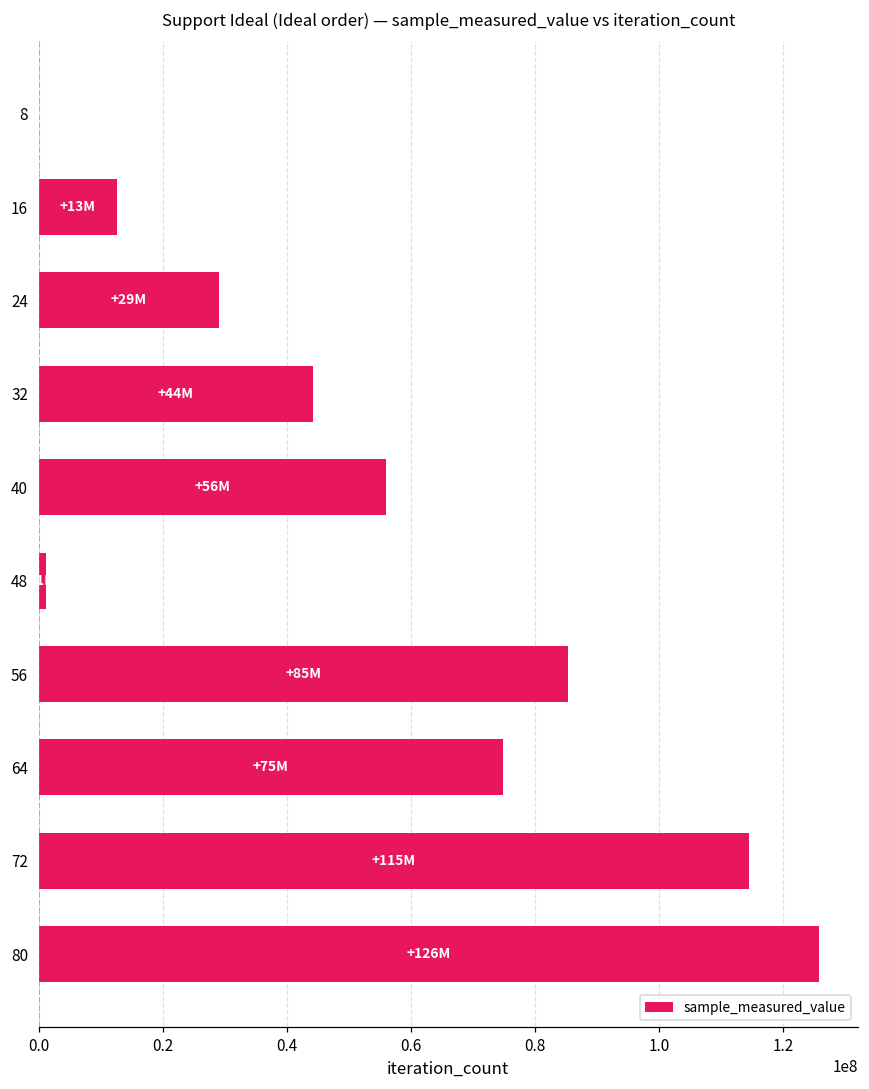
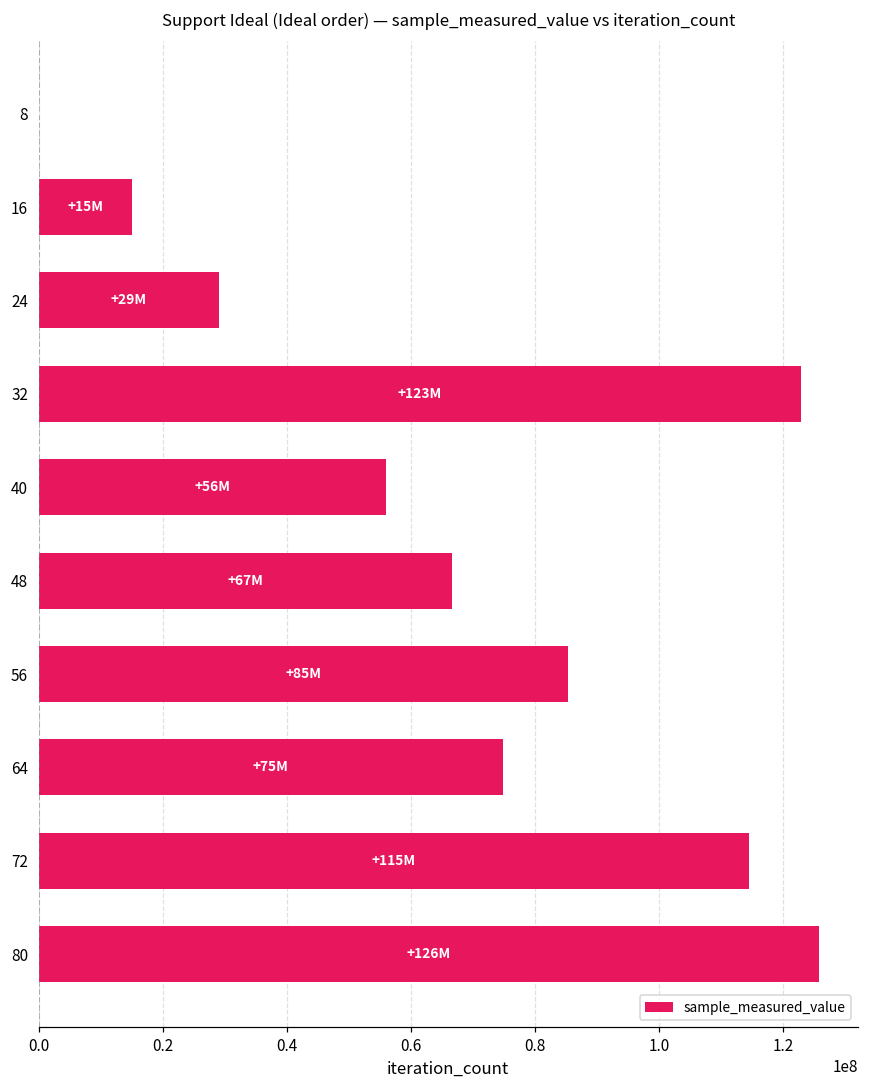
  {
-   "16": "+13M",
+   "16": "+15M",
    "24": "+29M",
-   "32": "+44M",
+   "32": "+123M",
    "40": "+56M",
-   "48": "1000000",
+   "48": "67000000",
    "56": "+85M",
    "64": "+75M",
    "72": "+115M",
    "80": "+126M"
  }
